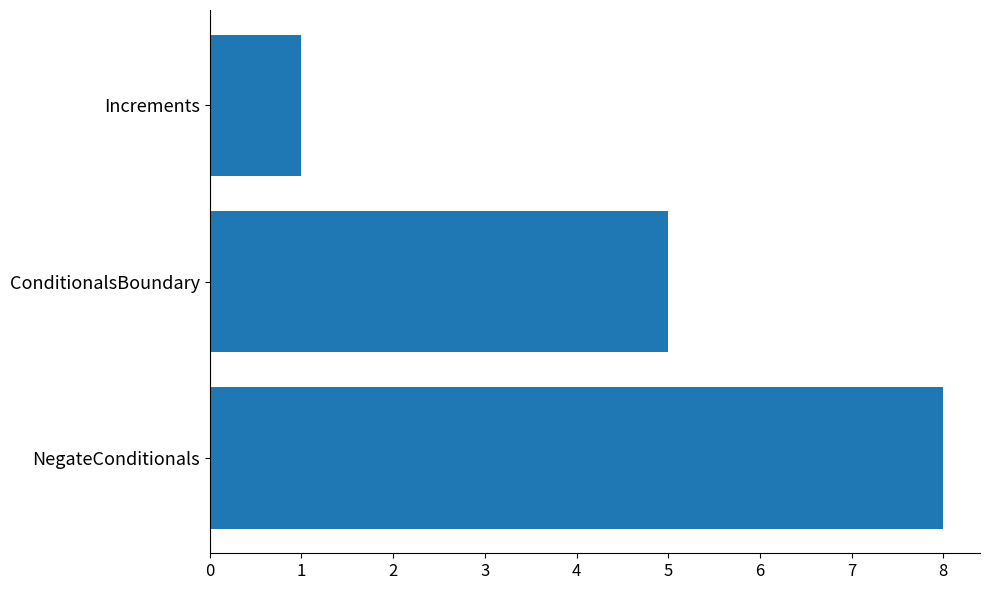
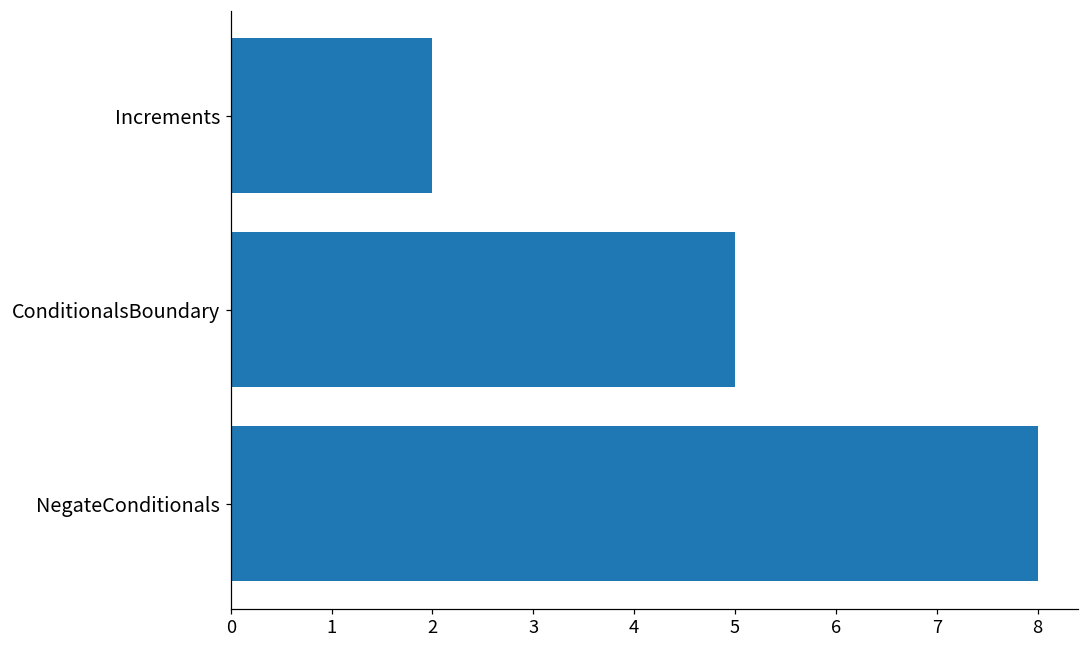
  {
-   "Increments": 1,
+   "Increments": 2,
    "ConditionalsBoundary": 5,
    "NegateConditionals": 8
  }
